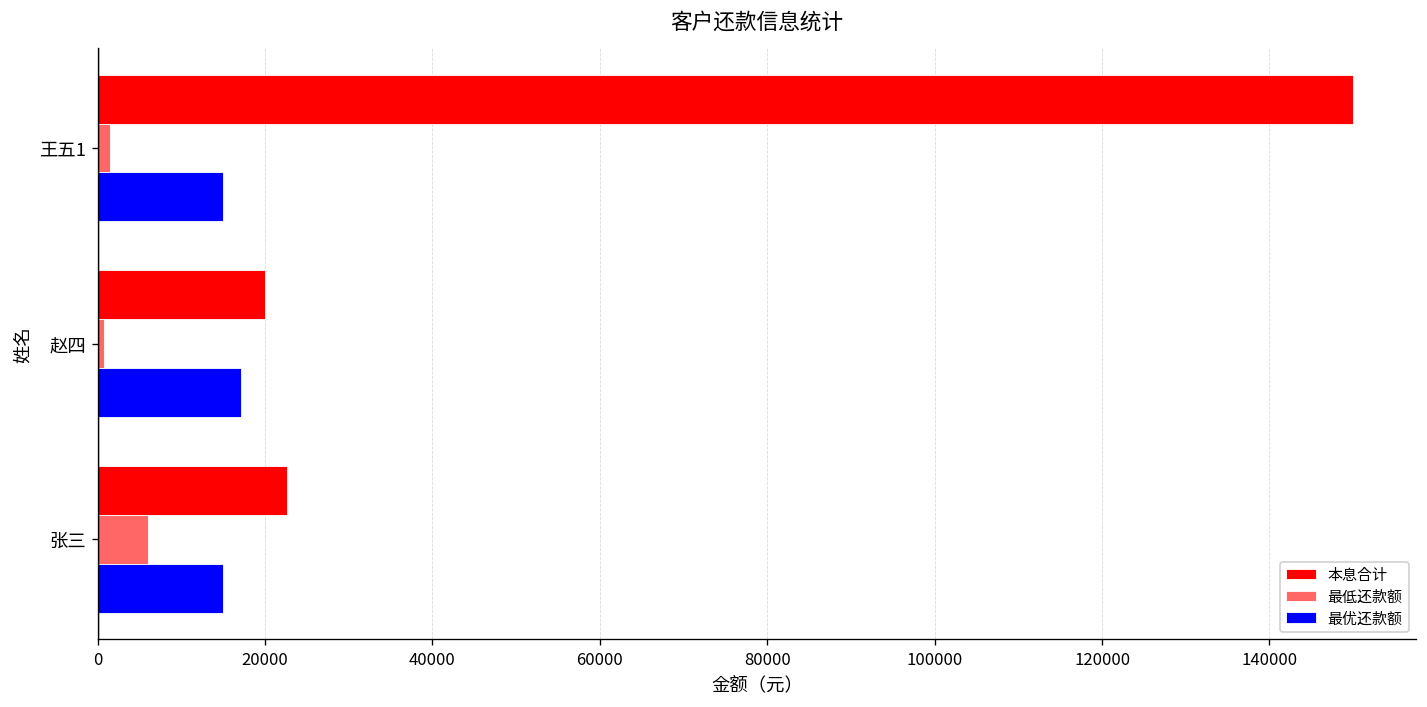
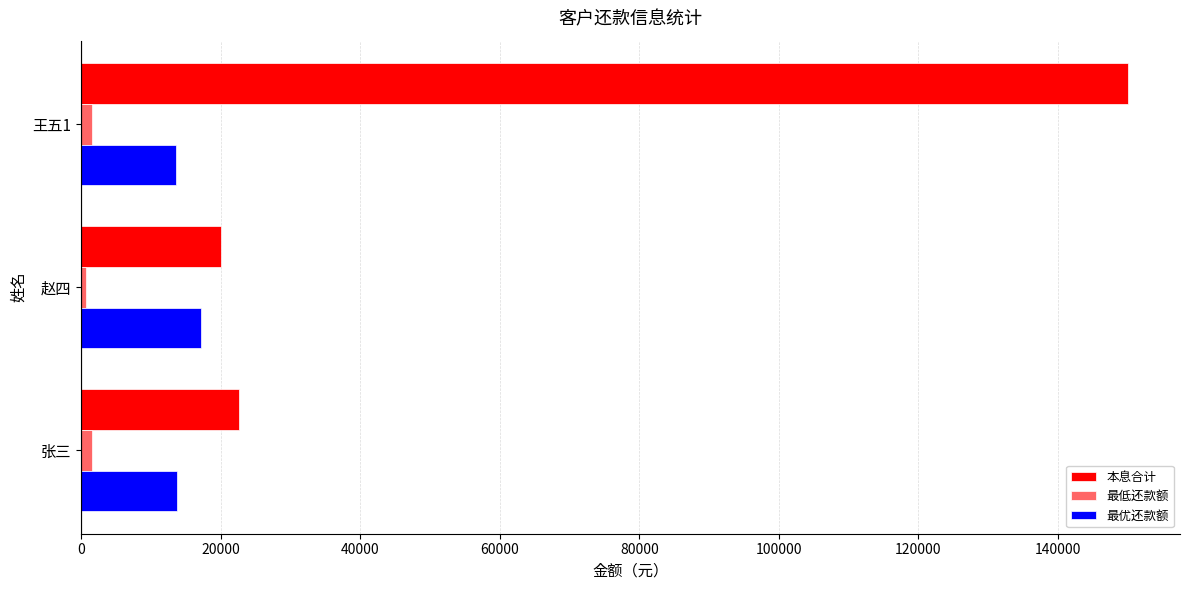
  {
    "本息合计": {
      "王五1": 150000,
      "赵四": 20000,
      "张三": 23000
    },
    "最低还款额": {
      "王五1": 2000,
      "赵四": 1000,
-     "张三": 6000
+     "张三": 2000
    },
    "最优还款额": {
-     "王五1": 15000,
+     "王五1": 14000,
      "赵四": 17000,
-     "张三": 15000
+     "张三": 14000
    }
  }
